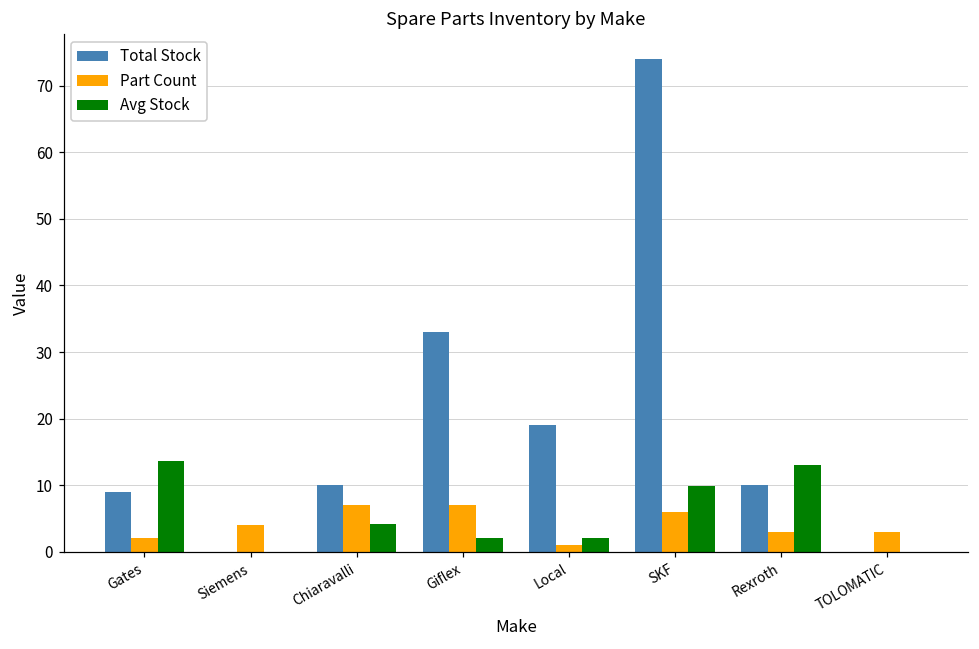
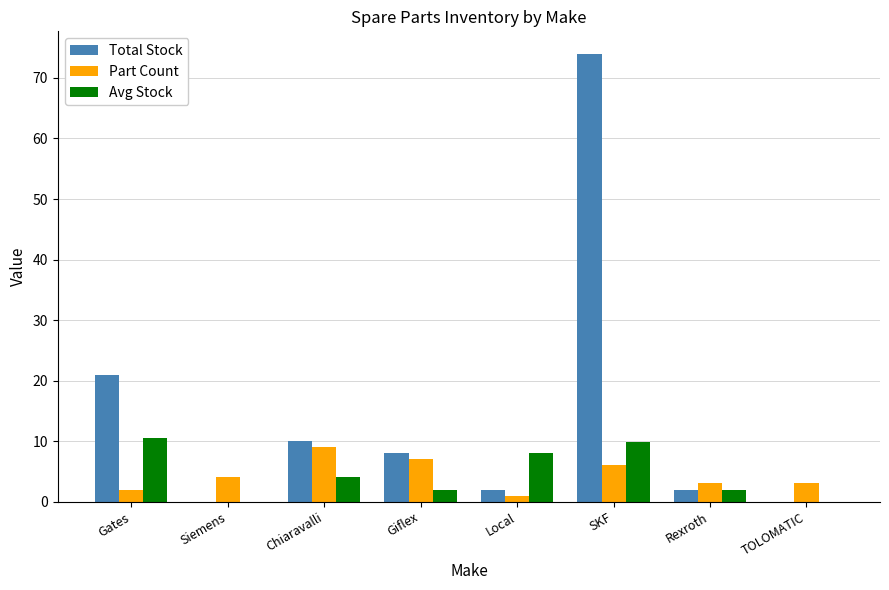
  {
    "Total Stock": {
-     "Gates": 9,
+     "Gates": 21,
      "Siemens": 0,
      "Chiaravalli": 10,
-     "Giflex": 33,
-     "Local": 19,
+     "Giflex": 8,
+     "Local": 2,
      "SKF": 74,
-     "Rexroth": 10,
+     "Rexroth": 2,
      "TOLOMATIC": 0
    },
    "Part Count": {
      "Gates": 2,
      "Siemens": 4,
-     "Chiaravalli": 7,
+     "Chiaravalli": 9,
      "Giflex": 7,
      "Local": 1,
      "SKF": 6,
      "Rexroth": 3,
      "TOLOMATIC": 3
    },
    "Avg Stock": {
-     "Gates": 14,
+     "Gates": 11,
      "Siemens": 0,
      "Chiaravalli": 4,
      "Giflex": 2,
-     "Local": 2,
+     "Local": 8,
      "SKF": 10,
-     "Rexroth": 13,
+     "Rexroth": 2,
      "TOLOMATIC": 0
    }
  }
